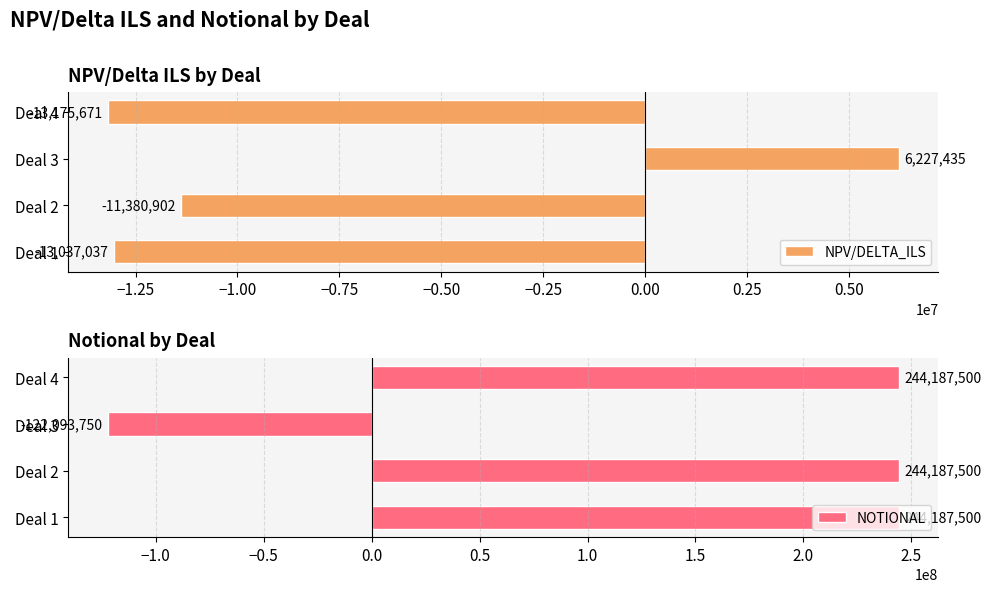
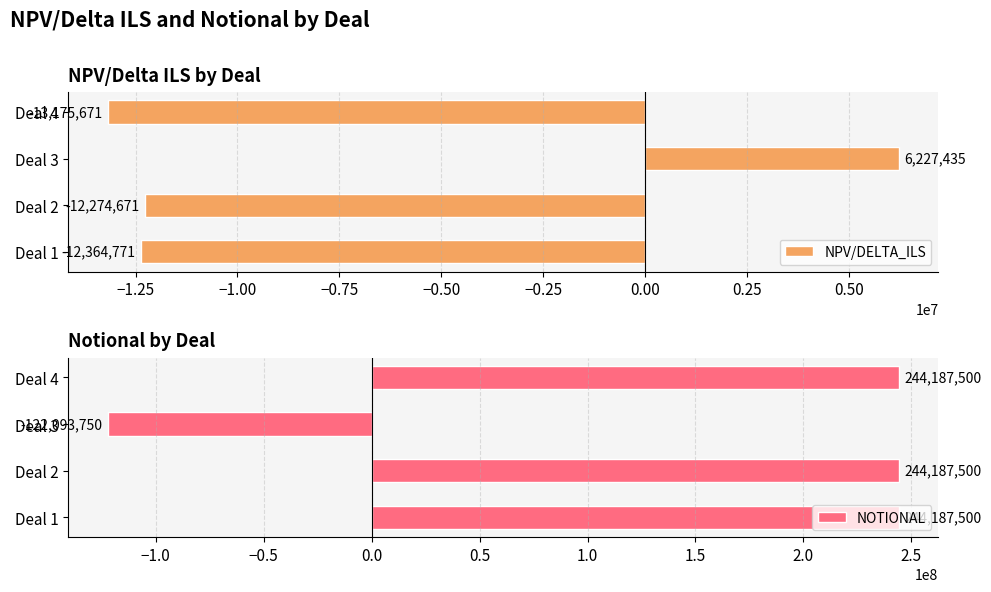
  {
    "NPV/Delta ILS by Deal": {
      "Deal 4": "-13,175,671",
      "Deal 3": "6,227,435",
-     "Deal 2": "-11,380,902",
-     "Deal 1": "-13,037,037"
+     "Deal 2": "-12,274,671",
+     "Deal 1": "-12,364,771"
    },
    "Notional by Deal": {
      "Deal 4": "244,187,500",
      "Deal 3": "-122,093,750",
      "Deal 2": "244,187,500"
    }
  }
